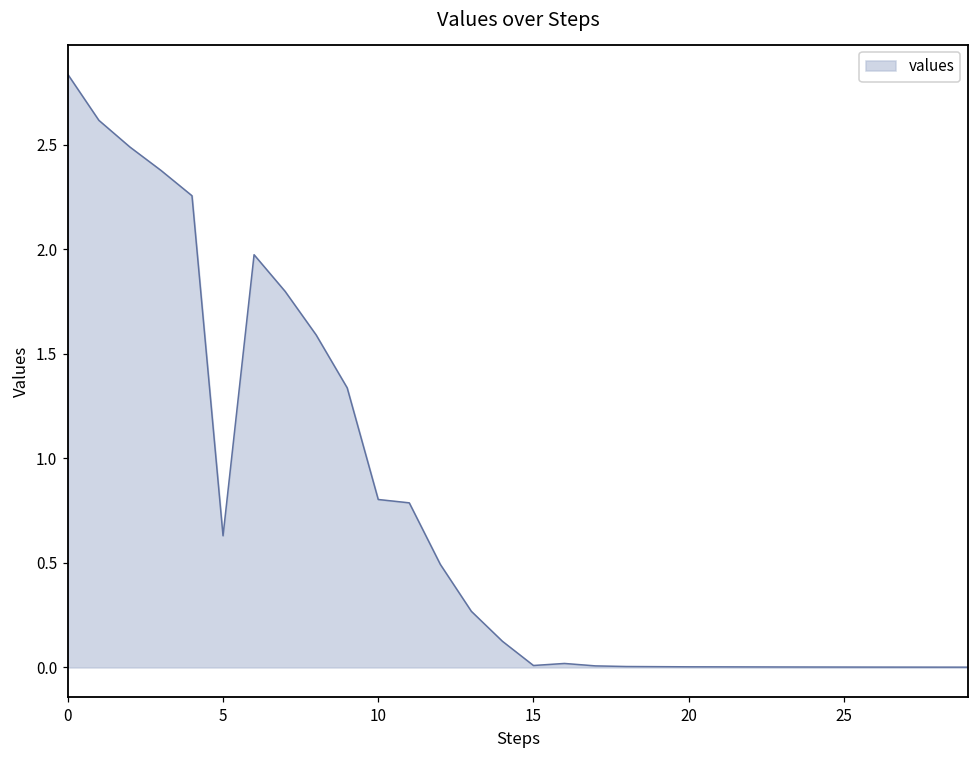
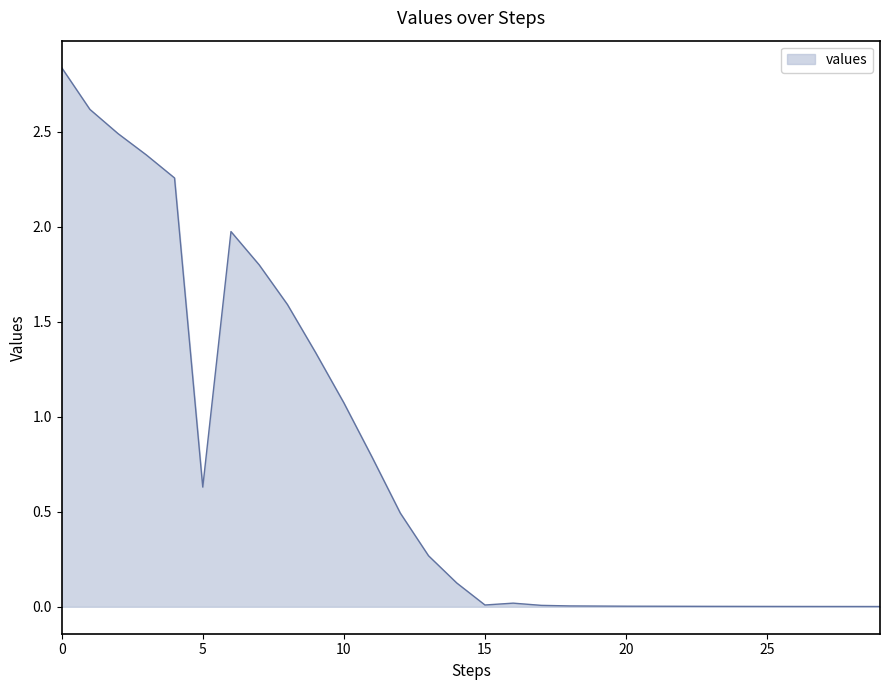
  {
    "0": 2.84,
    "5": 0.63,
-   "10": 0.80,
+   "10": 1.07,
    "15": 0.01,
    "20": 0.00,
    "25": 0.00
  }
